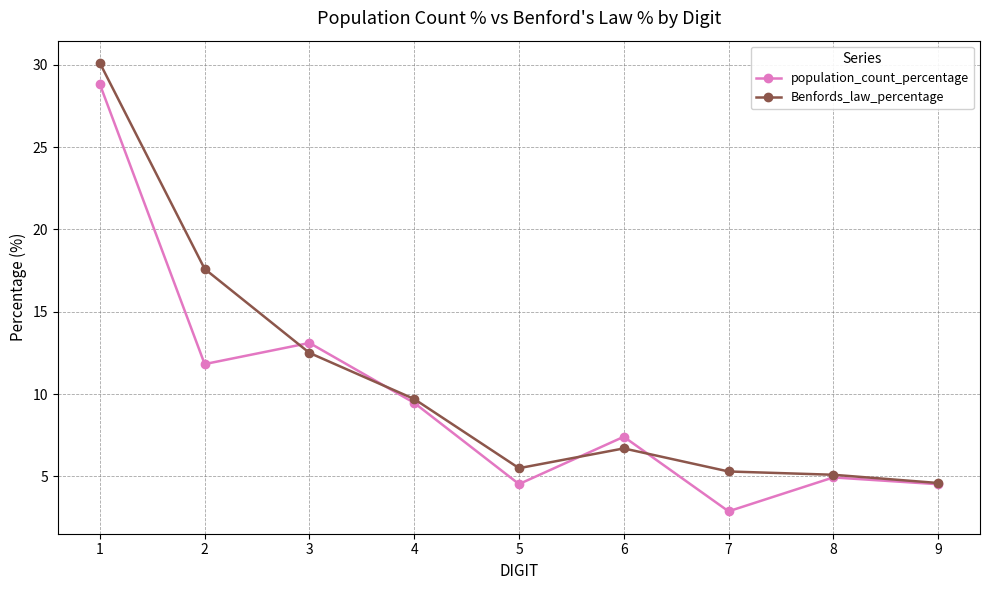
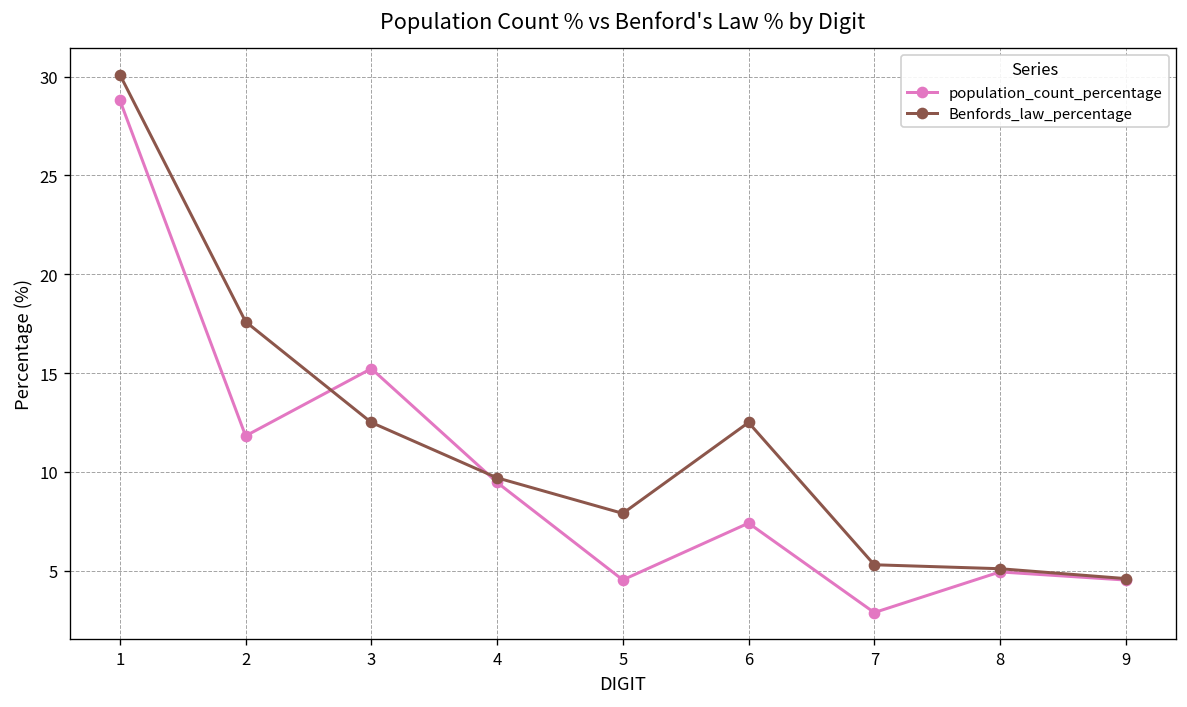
  {
    "population_count_percentage": {
      "1": 28.8,
      "2": 11.8,
-     "3": 13.1,
+     "3": 15.2,
      "4": 9.5,
      "5": 4.5,
      "6": 7.4,
      "7": 2.9,
      "8": 4.9
    },
    "Benfords_law_percentage": {
      "1": 30.1,
      "2": 17.6,
      "3": 12.5,
      "4": 9.7,
-     "5": 5.5,
-     "6": 6.7,
+     "5": 7.9,
+     "6": 12.5,
      "7": 5.3,
      "8": 5.1
    }
  }
